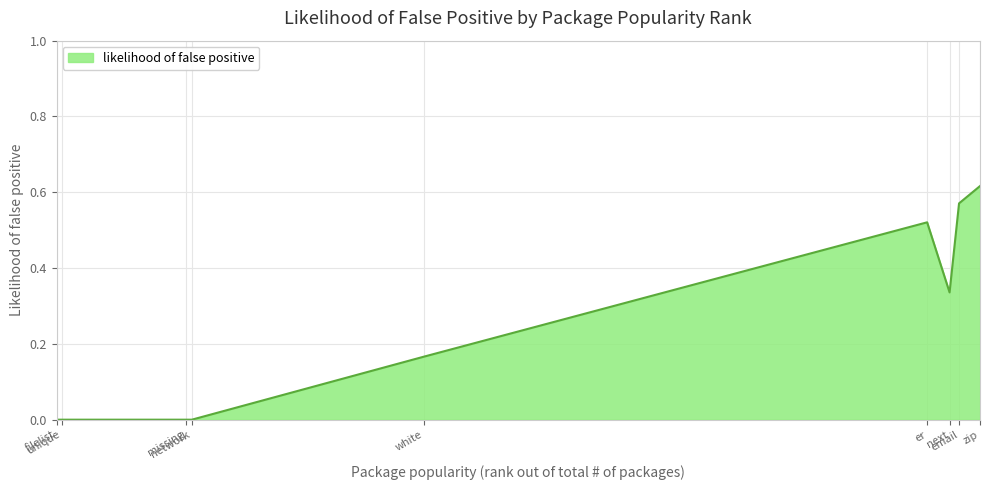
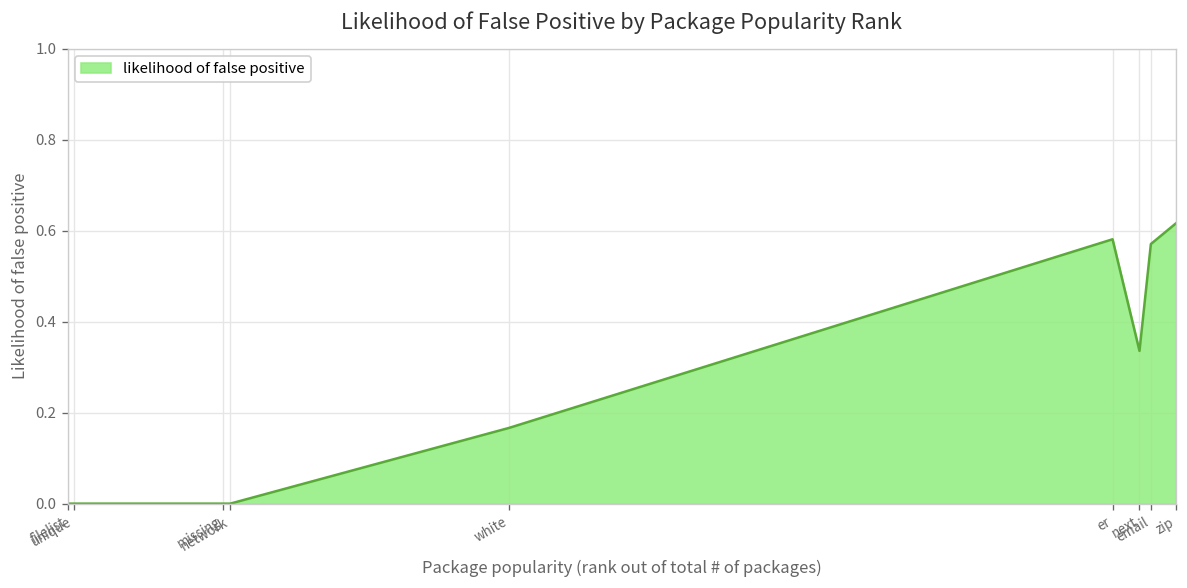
  {
    "filelist": 0.00,
    "unique": 0.00,
    "missing": 0.00,
    "network": 0.00,
    "white": 0.17,
-   "er": 0.52,
+   "er": 0.58,
    "next": 0.34,
    "email": 0.57,
    "zip": 0.62
  }
